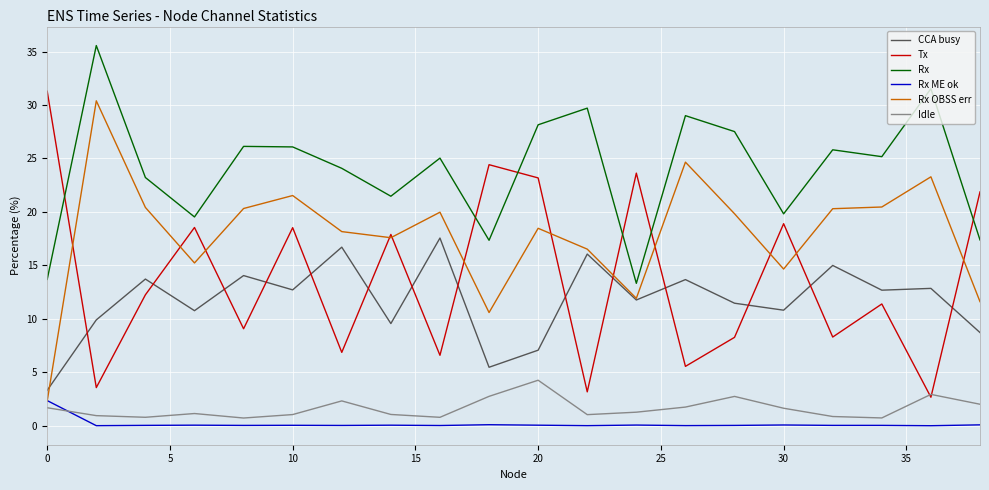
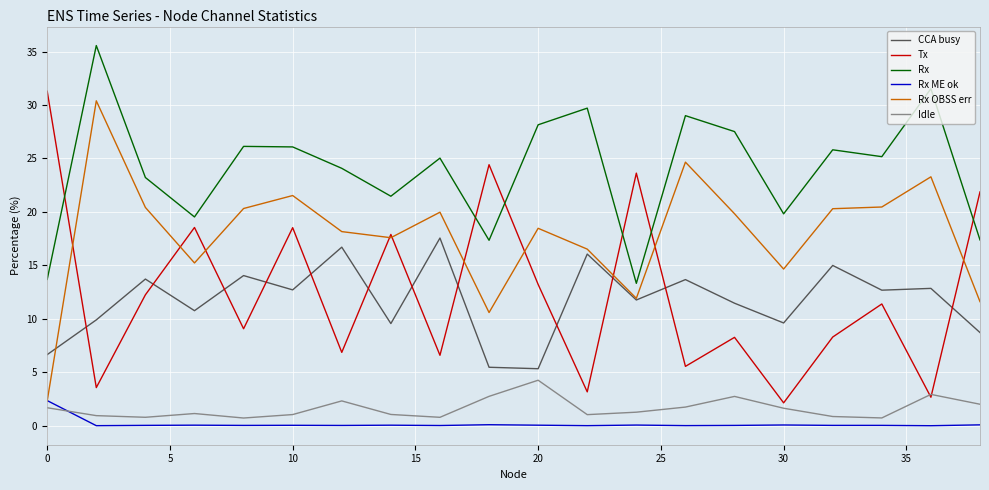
  {
    "CCA busy": {
-     "0": 3.3,
+     "0": 6.7,
      "10": 12.7,
-     "20": 7.1,
-     "30": 10.8
+     "20": 5.3,
+     "30": 9.6
    },
    "Tx": {
      "0": 31.3,
      "10": 18.5,
-     "20": 23.2,
-     "30": 18.9
+     "20": 13.2,
+     "30": 2.2
    },
    "Rx": {
      "0": 13.7,
      "10": 26.1,
      "20": 28.1,
      "30": 19.8
    },
    "Rx ME ok": {
      "10": 0.1,
      "20": 0.1,
      "30": 0.1
    },
    "Rx OBSS err": {
      "10": 21.5,
      "20": 18.5,
      "30": 14.7
    },
    "Idle": {
      "0": 1.7,
      "10": 1.1,
      "20": 4.3,
      "30": 1.7
    }
  }
